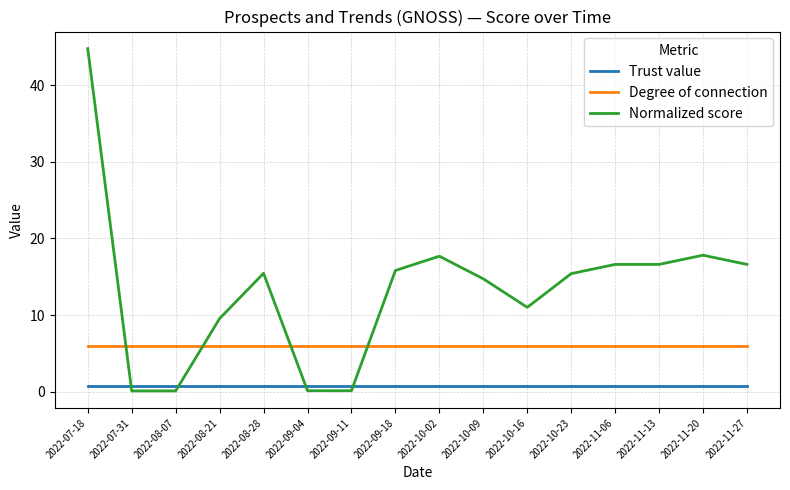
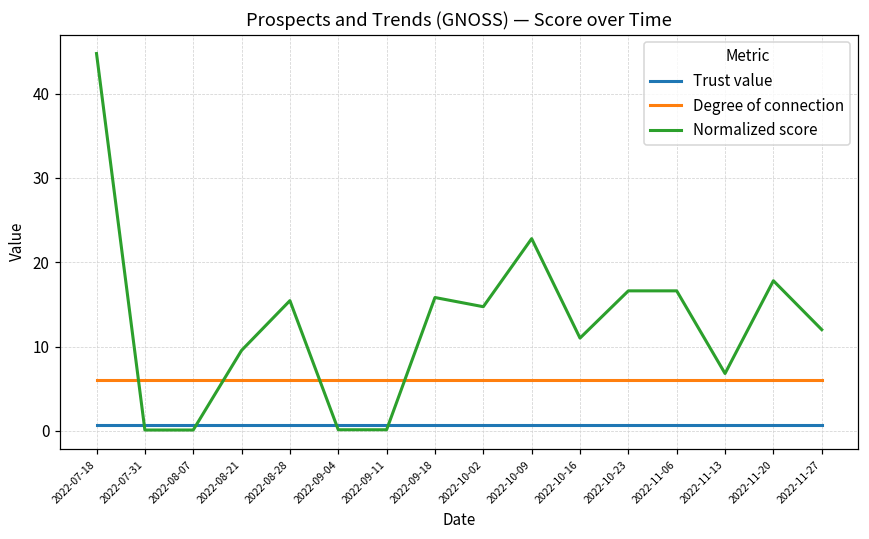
  {
    "Trust value": {
      "2022-07-18": 1,
      "2022-07-31": 1,
      "2022-08-07": 1,
      "2022-08-21": 1,
      "2022-08-28": 1,
      "2022-09-04": 1,
      "2022-09-11": 1,
      "2022-09-18": 1,
      "2022-10-02": 1,
      "2022-10-09": 1,
      "2022-10-16": 1,
      "2022-10-23": 1,
      "2022-11-06": 1,
      "2022-11-13": 1,
      "2022-11-20": 1,
      "2022-11-27": 1
    },
    "Degree of connection": {
      "2022-07-18": 6,
      "2022-07-31": 6,
      "2022-08-07": 6,
      "2022-08-21": 6,
      "2022-08-28": 6,
      "2022-09-04": 6,
      "2022-09-11": 6,
      "2022-09-18": 6,
      "2022-10-02": 6,
      "2022-10-09": 6,
      "2022-10-16": 6,
      "2022-10-23": 6,
      "2022-11-06": 6,
      "2022-11-13": 6,
      "2022-11-20": 6,
      "2022-11-27": 6
    },
    "Normalized score": {
      "2022-07-18": 45,
      "2022-07-31": 0,
      "2022-08-07": 0,
      "2022-08-21": 10,
      "2022-08-28": 15,
      "2022-09-04": 0,
      "2022-09-11": 0,
      "2022-09-18": 16,
-     "2022-10-02": 18,
-     "2022-10-09": 15,
+     "2022-10-02": 15,
+     "2022-10-09": 23,
      "2022-10-16": 11,
-     "2022-10-23": 15,
+     "2022-10-23": 17,
      "2022-11-06": 17,
-     "2022-11-13": 17,
+     "2022-11-13": 7,
      "2022-11-20": 18,
-     "2022-11-27": 17
+     "2022-11-27": 12
    }
  }
